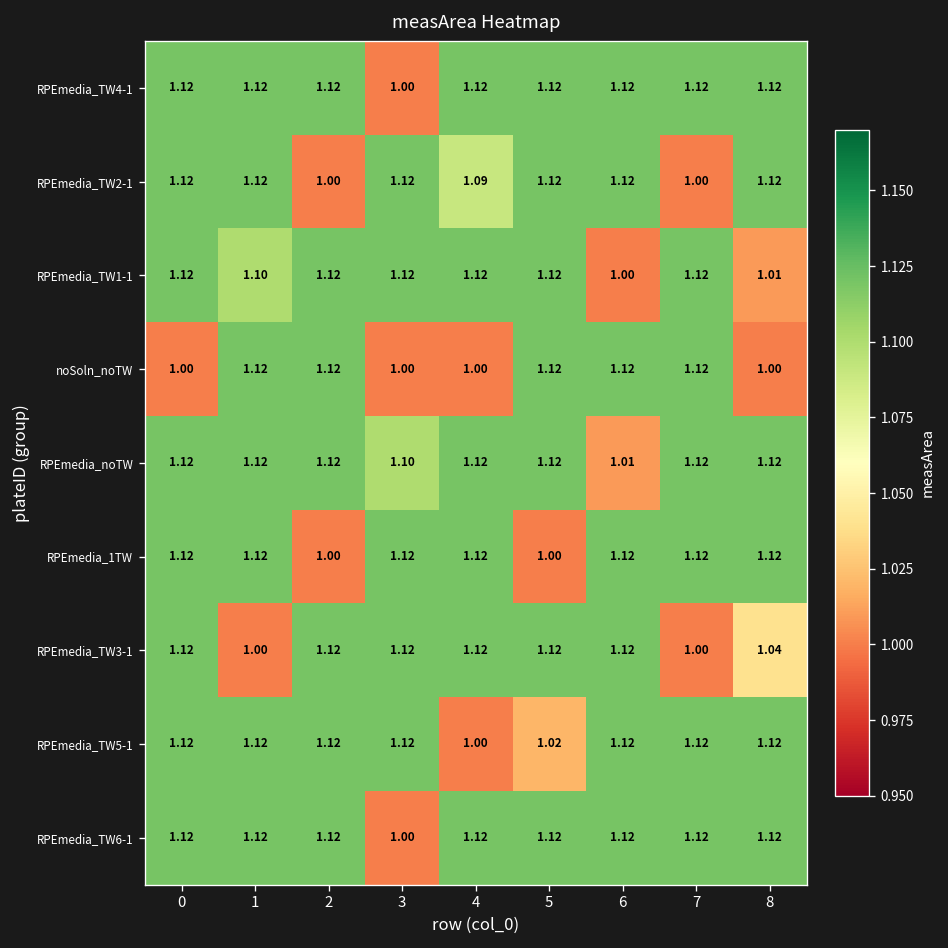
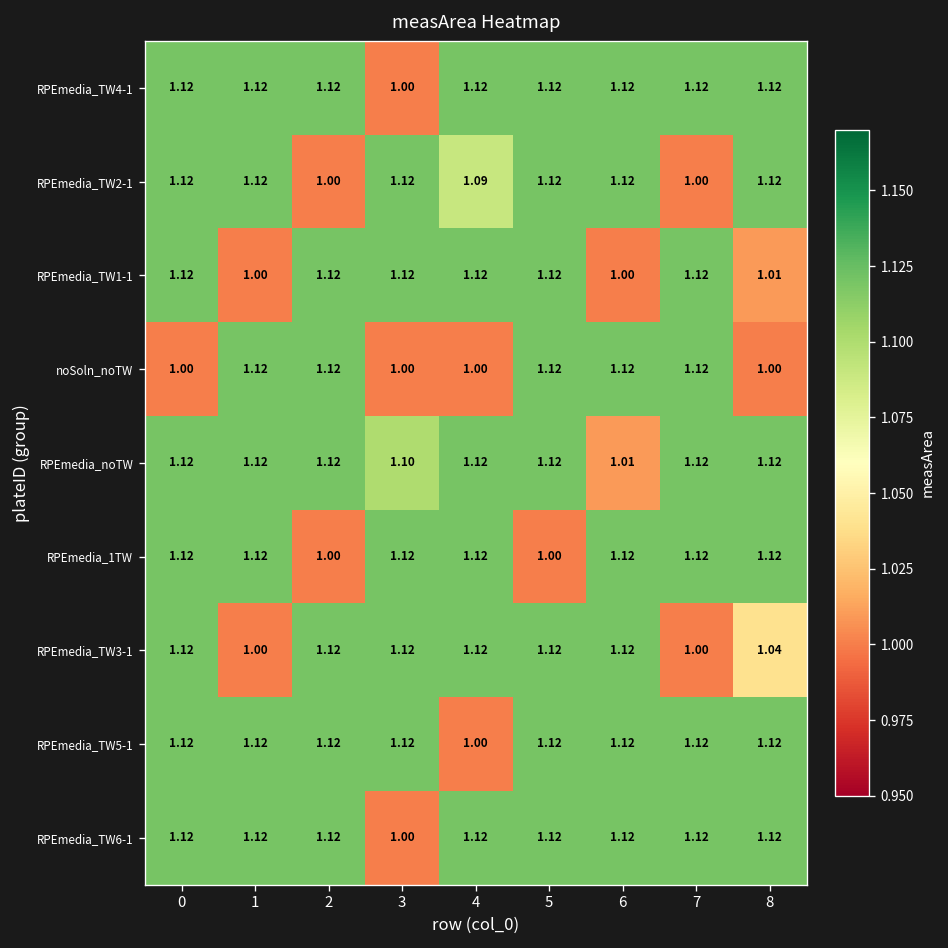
  {
    "RPEmedia_TW4-1": {
      "0": 1.12,
      "1": 1.12,
      "2": 1.12,
      "3": 1.00,
      "4": 1.12,
      "5": 1.12,
      "6": 1.12,
      "7": 1.12,
      "8": 1.12
    },
    "RPEmedia_TW2-1": {
      "0": 1.12,
      "1": 1.12,
      "2": 1.00,
      "3": 1.12,
      "4": 1.09,
      "5": 1.12,
      "6": 1.12,
      "7": 1.00,
      "8": 1.12
    },
    "RPEmedia_TW1-1": {
      "0": 1.12,
-     "1": 1.10,
+     "1": 1.00,
      "2": 1.12,
      "3": 1.12,
      "4": 1.12,
      "5": 1.12,
      "6": 1.00,
      "7": 1.12,
      "8": 1.01
    },
    "noSoln_noTW": {
      "0": 1.00,
      "1": 1.12,
      "2": 1.12,
      "3": 1.00,
      "4": 1.00,
      "5": 1.12,
      "6": 1.12,
      "7": 1.12,
      "8": 1.00
    },
    "RPEmedia_noTW": {
      "0": 1.12,
      "1": 1.12,
      "2": 1.12,
      "3": 1.10,
      "4": 1.12,
      "5": 1.12,
      "6": 1.01,
      "7": 1.12,
      "8": 1.12
    },
    "RPEmedia_1TW": {
      "0": 1.12,
      "1": 1.12,
      "2": 1.00,
      "3": 1.12,
      "4": 1.12,
      "5": 1.00,
      "6": 1.12,
      "7": 1.12,
      "8": 1.12
    },
    "RPEmedia_TW3-1": {
      "0": 1.12,
      "1": 1.00,
      "2": 1.12,
      "3": 1.12,
      "4": 1.12,
      "5": 1.12,
      "6": 1.12,
      "7": 1.00,
      "8": 1.04
    },
    "RPEmedia_TW5-1": {
      "0": 1.12,
      "1": 1.12,
      "2": 1.12,
      "3": 1.12,
      "4": 1.00,
-     "5": 1.02,
+     "5": 1.12,
      "6": 1.12,
      "7": 1.12,
      "8": 1.12
    },
    "RPEmedia_TW6-1": {
      "0": 1.12,
      "1": 1.12,
      "2": 1.12,
      "3": 1.00,
      "4": 1.12,
      "5": 1.12,
      "6": 1.12,
      "7": 1.12,
      "8": 1.12
    }
  }
